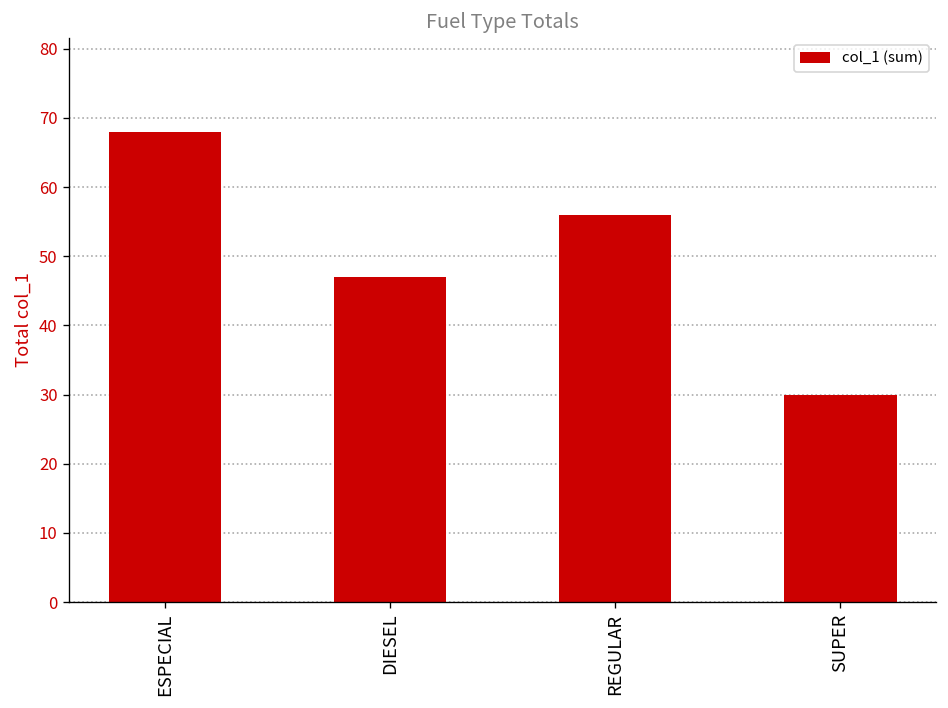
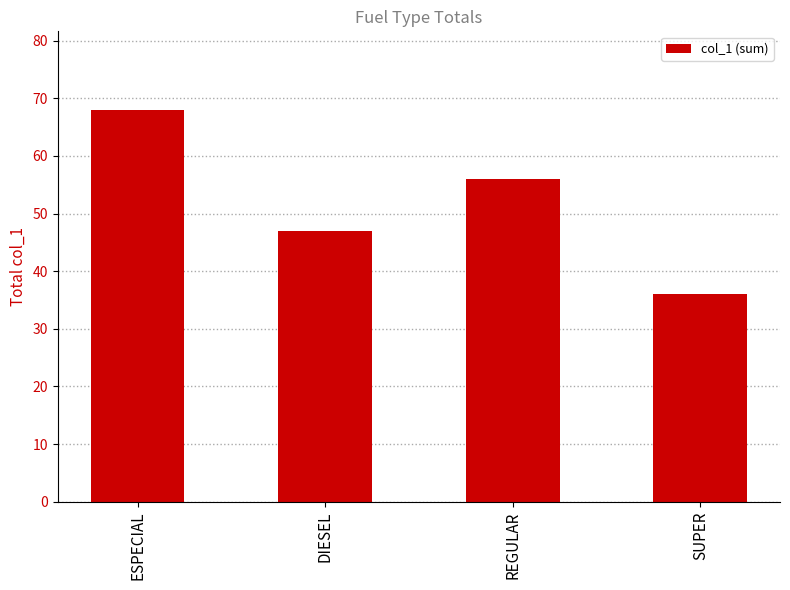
  {
    "ESPECIAL": 68,
    "DIESEL": 47,
    "REGULAR": 56,
-   "SUPER": 30
+   "SUPER": 36
  }
